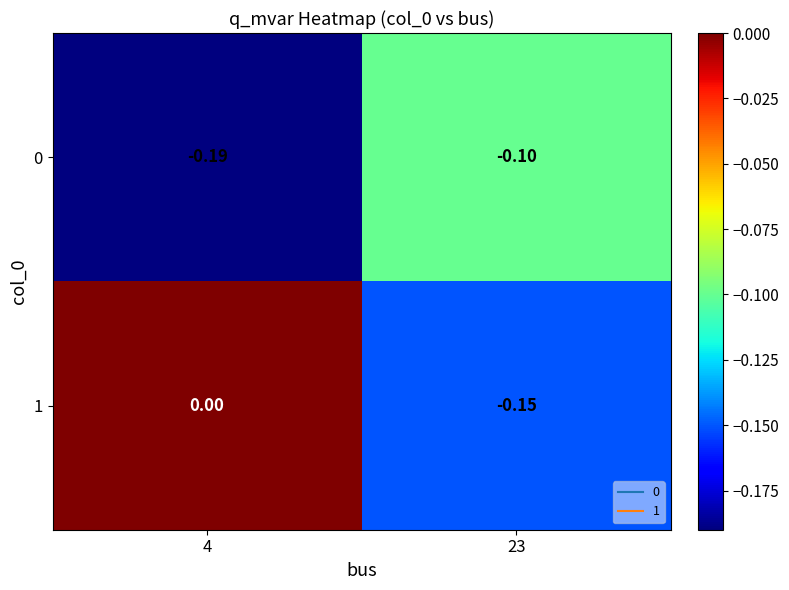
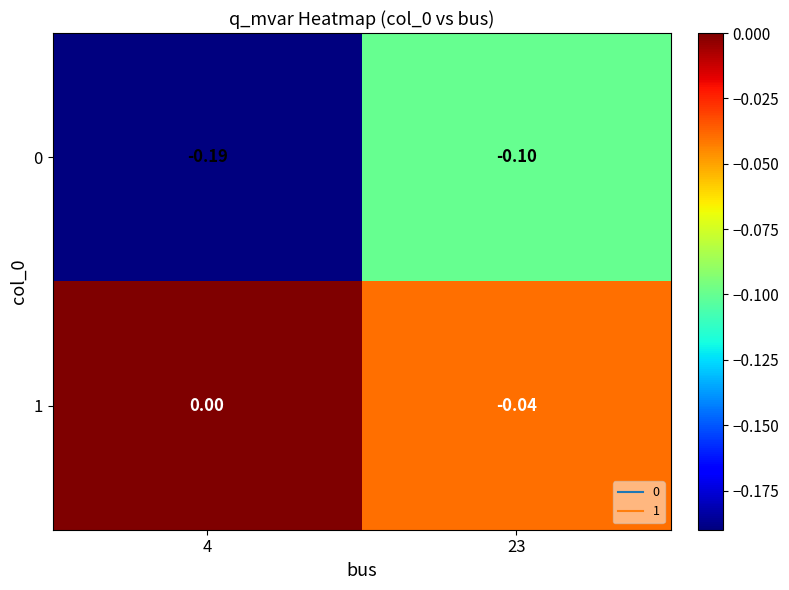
  {
    "0": {
      "4": -0.19,
      "23": -0.10
    },
    "1": {
      "4": 0.00,
-     "23": -0.15
+     "23": -0.04
    }
  }
